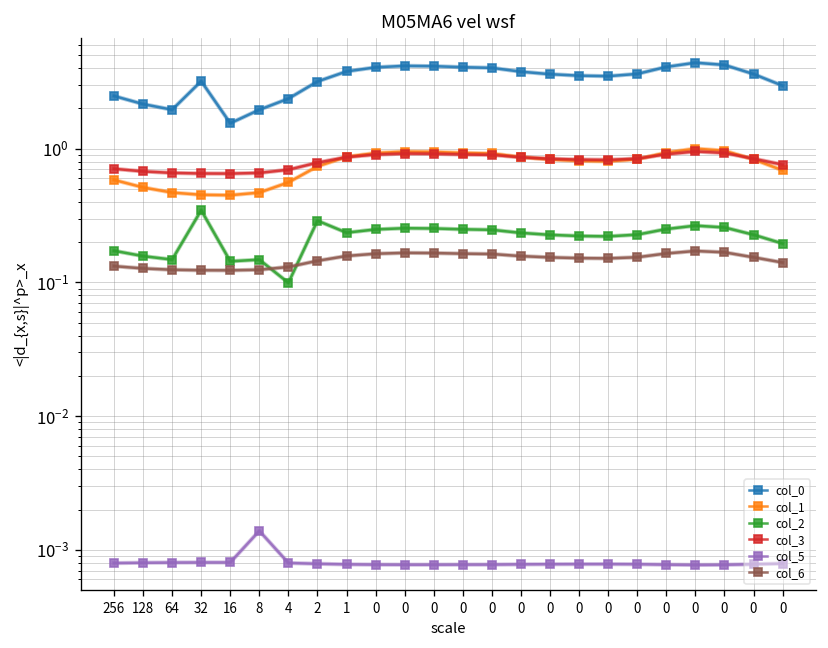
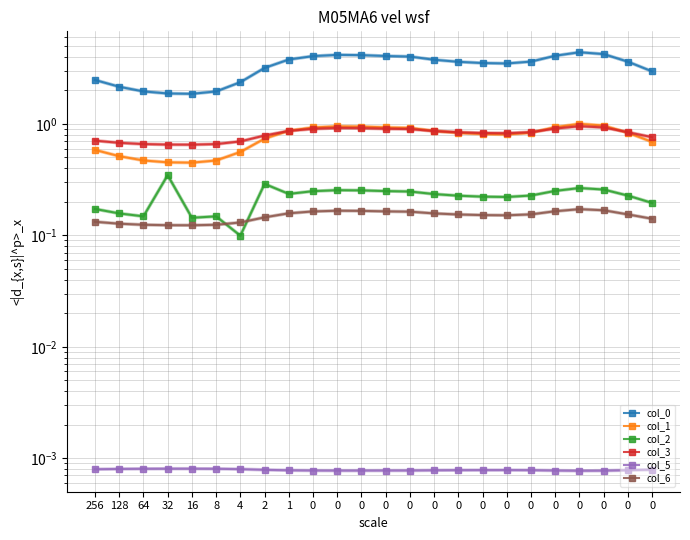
  {
    "col_0": {
      "256": 2.5,
      "128": 2.2,
      "64": 2.0,
-     "32": 3.2,
-     "16": 1.5,
+     "32": 1.9,
+     "16": 1.9,
      "8": 2.0,
      "4": 2.4,
      "2": 3.2,
      "1": 3.8
    },
    "col_1": {
      "256": 0.6,
      "128": 0.5,
      "64": 0.47,
      "32": 0.45,
      "16": 0.45,
      "8": 0.47,
      "4": 0.6,
      "2": 0.7
    },
    "col_2": {
      "256": 0.17,
      "128": 0.16,
      "64": 0.15,
      "32": 0.35,
      "16": 0.14,
      "8": 0.15,
      "4": 0.10,
      "2": 0.29,
      "1": 0.24
    },
    "col_3": {
      "256": 0.7,
      "128": 0.7,
      "64": 0.7,
      "32": 0.7,
      "16": 0.7,
      "8": 0.7,
      "4": 0.7,
      "2": 0.8
    },
    "col_5": {
      "256": 0.0008,
      "128": 0.0008,
      "64": 0.0008,
      "32": 0.0008,
      "16": 0.0008,
-     "8": 0.0014,
+     "8": 0.0008,
      "4": 0.0008,
      "2": 0.0008,
      "1": 0.0008
    },
    "col_6": {
      "256": 0.13,
      "128": 0.13,
      "64": 0.12,
      "32": 0.12,
      "16": 0.12,
      "8": 0.12,
      "4": 0.13,
      "2": 0.15,
      "1": 0.16
    }
  }
